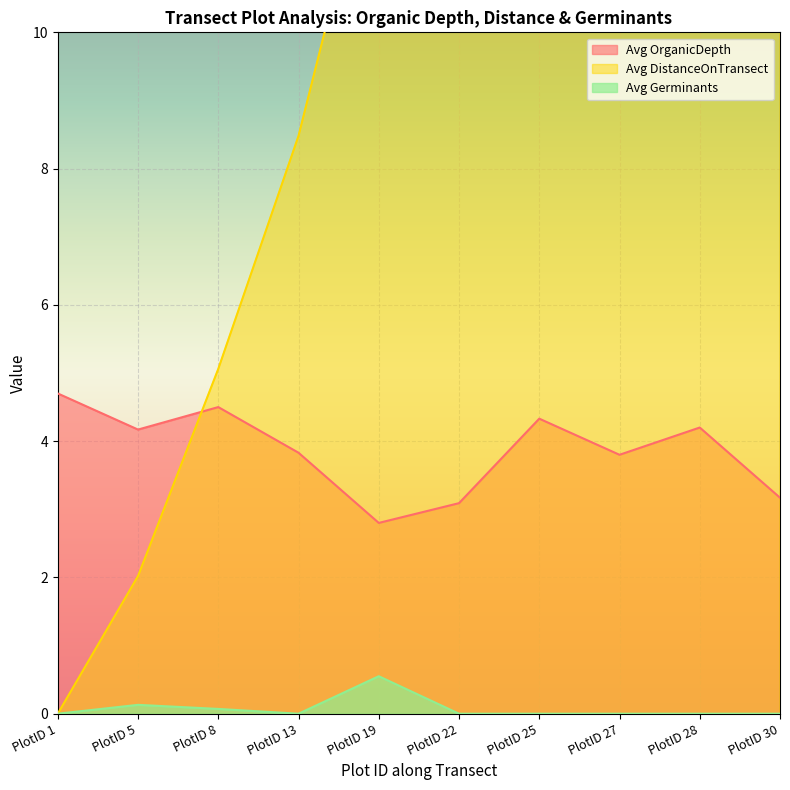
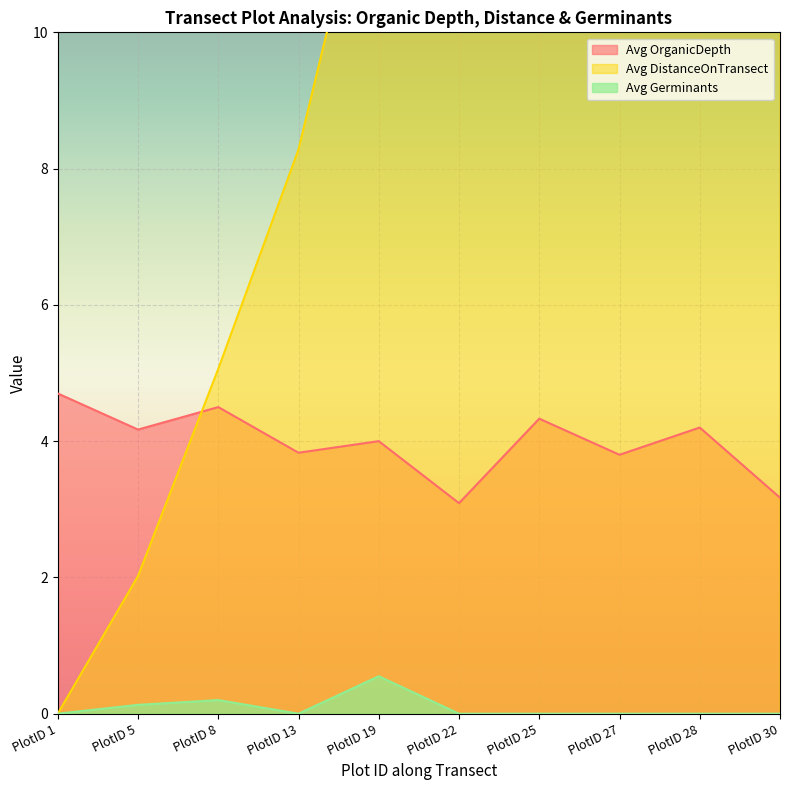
  {
    "Avg OrganicDepth": {
      "PlotID 1": 4.7,
      "PlotID 5": 4.2,
      "PlotID 8": 4.5,
      "PlotID 13": 3.8,
-     "PlotID 19": 2.8,
+     "PlotID 19": 4.0,
      "PlotID 22": 3.1,
      "PlotID 25": 4.3,
      "PlotID 27": 3.8,
      "PlotID 28": 4.2,
      "PlotID 30": 3.2
    },
    "Avg DistanceOnTransect": {
      "PlotID 5": 2.0,
      "PlotID 8": 5.1,
-     "PlotID 13": 8.5
+     "PlotID 13": 8.3
    },
    "Avg Germinants": {
      "PlotID 5": 0.1,
-     "PlotID 8": 0.1,
+     "PlotID 8": 0.2,
      "PlotID 13": 0.0,
      "PlotID 19": 0.6,
      "PlotID 22": 0.0,
      "PlotID 25": 0.0,
      "PlotID 27": 0.0,
      "PlotID 28": 0.0,
      "PlotID 30": 0.0
    }
  }
